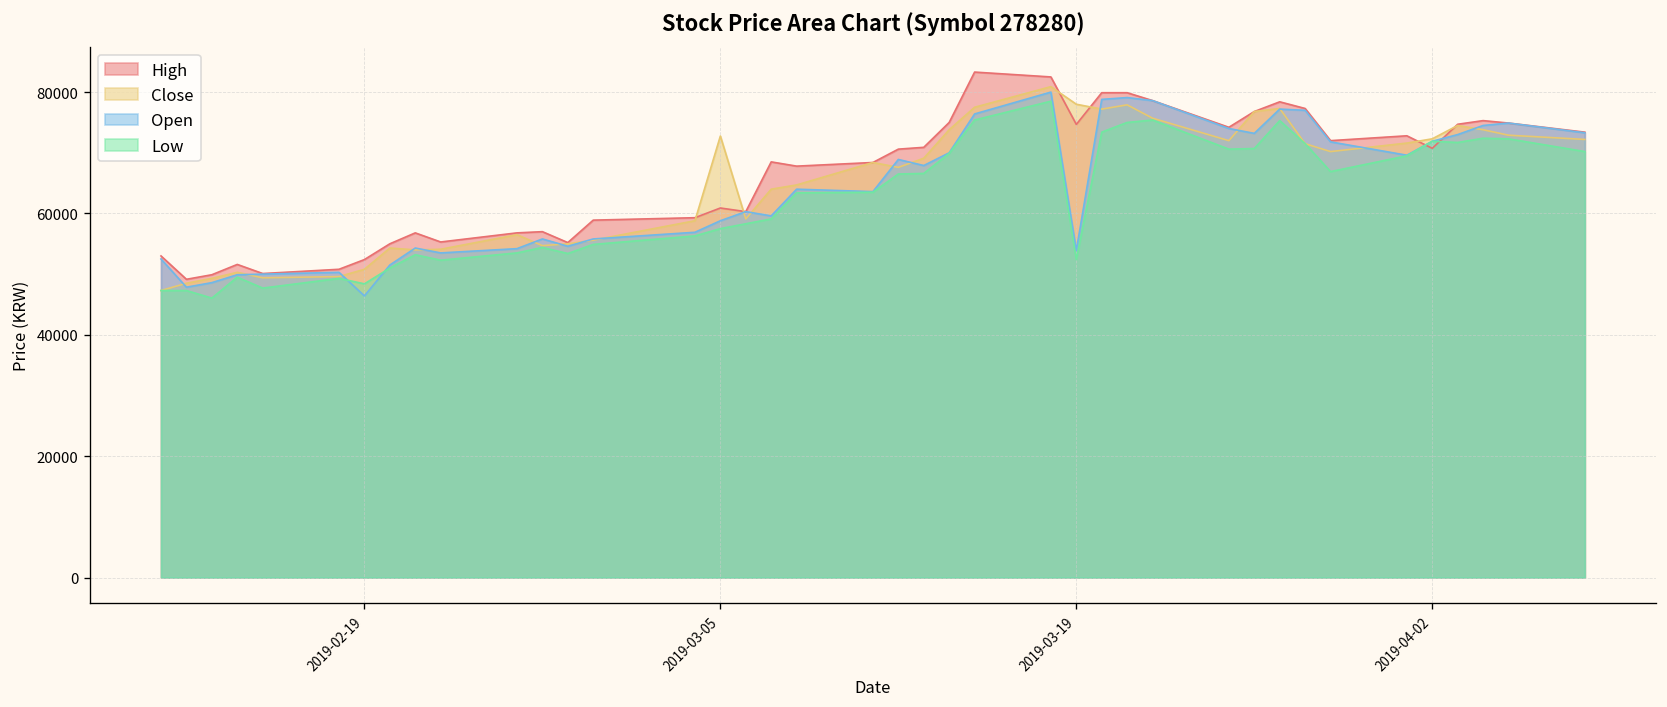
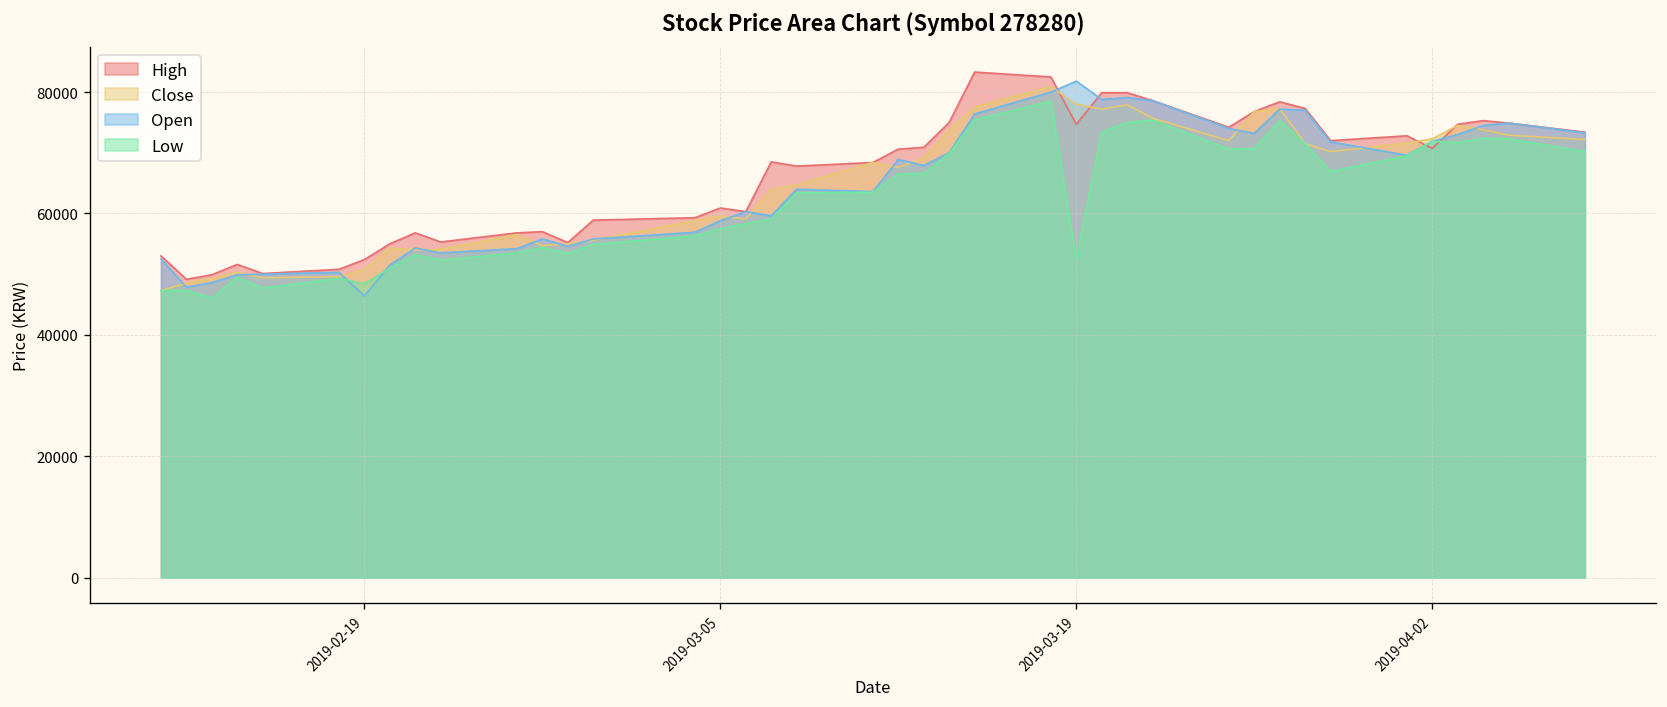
  {
    "High": {
      "2019-02-19": 52000,
      "2019-03-05": 61000,
      "2019-03-19": 75000,
      "2019-04-02": 71000
    },
    "Close": {
      "2019-02-19": 51000,
-     "2019-03-05": 73000,
+     "2019-03-05": 60000,
      "2019-03-19": 78000
    },
    "Open": {
      "2019-02-19": 46000,
      "2019-03-05": 59000,
-     "2019-03-19": 54000
+     "2019-03-19": 82000
    },
    "Low": {
      "2019-02-19": 48000,
      "2019-03-05": 58000,
      "2019-03-19": 52000
    }
  }
